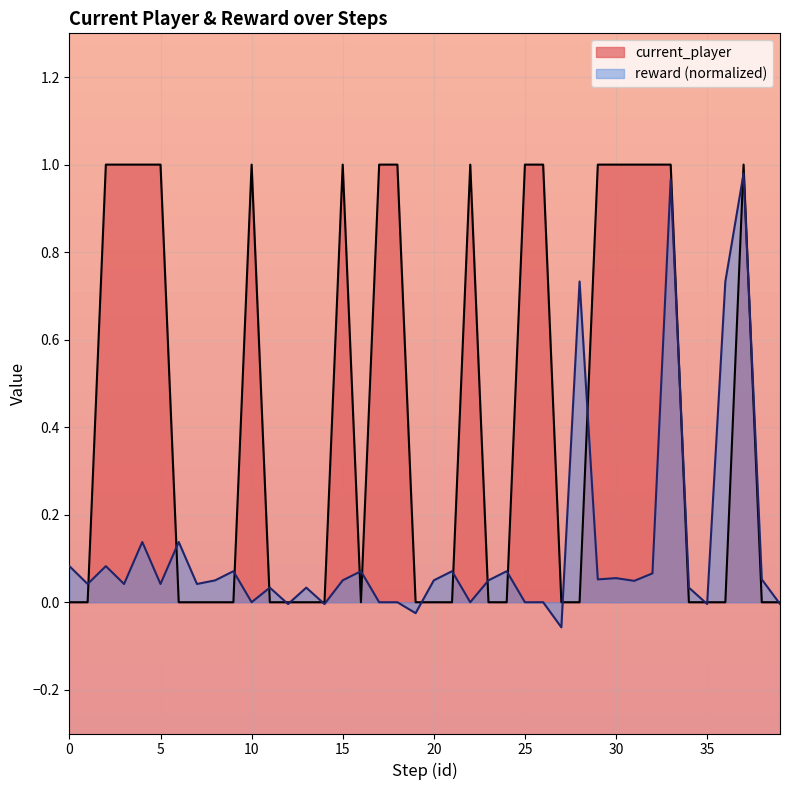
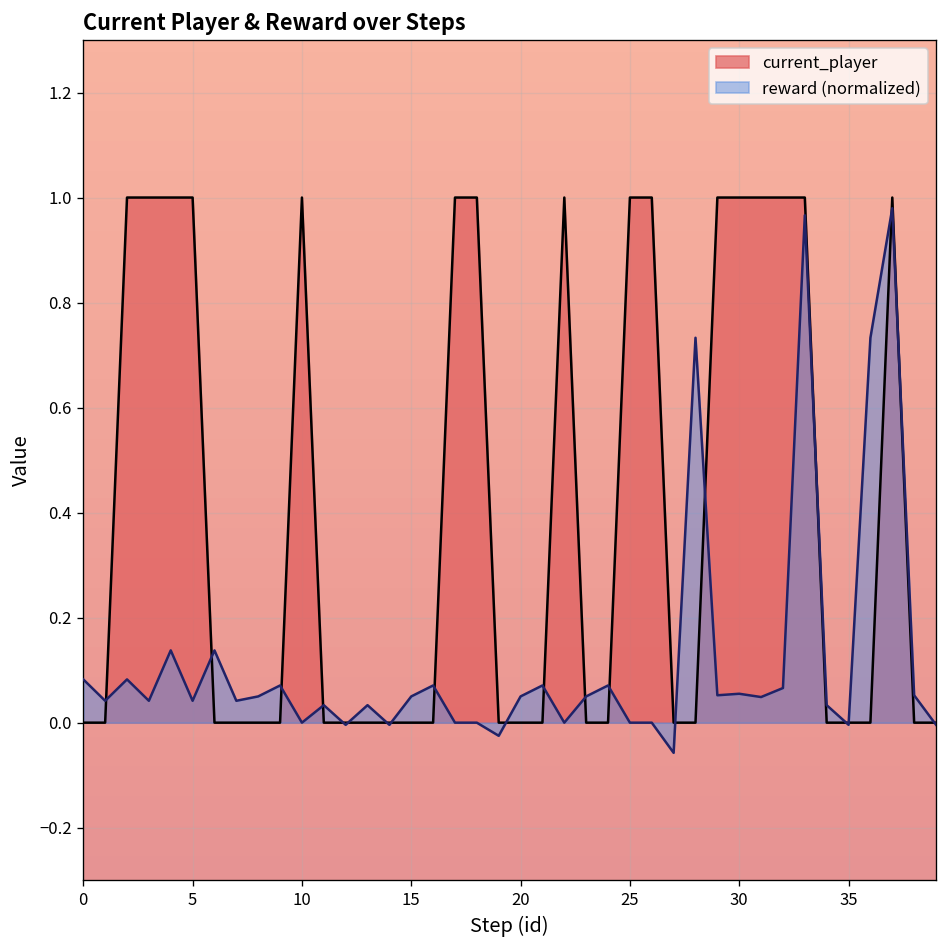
  {
    "current_player": {
      "0": 0,
      "5": 1,
      "10": 1,
-     "15": 1,
+     "15": 0,
      "20": 0,
      "25": 1,
      "30": 1
    }
  }
